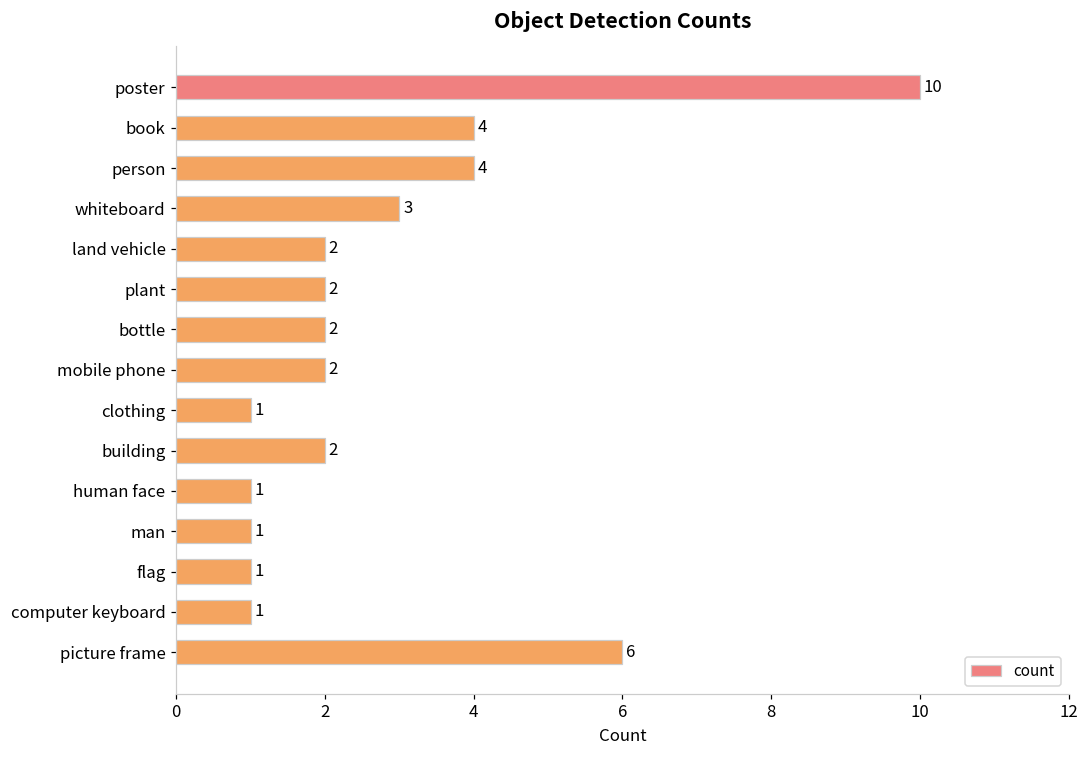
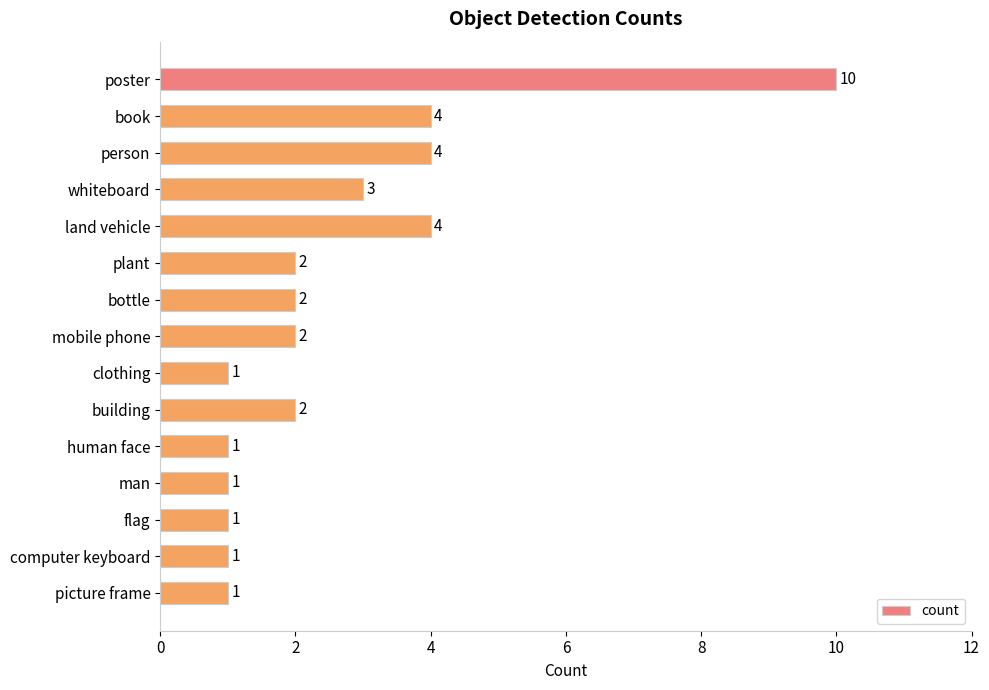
  {
    "poster": 10,
    "book": 4,
    "person": 4,
    "whiteboard": 3,
-   "land vehicle": 2,
+   "land vehicle": 4,
    "plant": 2,
    "bottle": 2,
    "mobile phone": 2,
    "clothing": 1,
    "building": 2,
    "human face": 1,
    "man": 1,
    "flag": 1,
    "computer keyboard": 1,
-   "picture frame": 6
+   "picture frame": 1
  }
